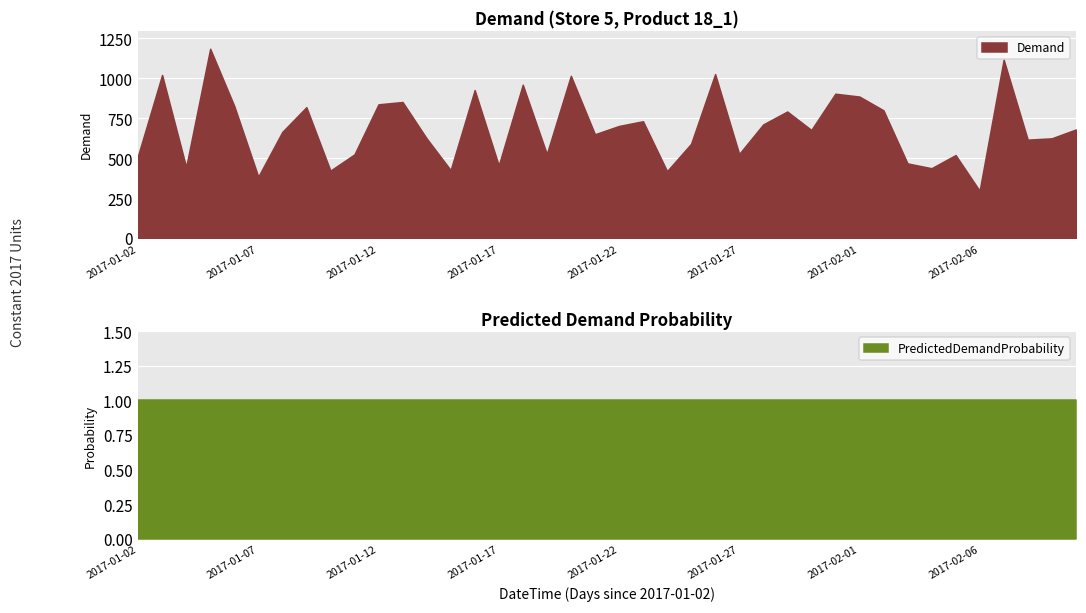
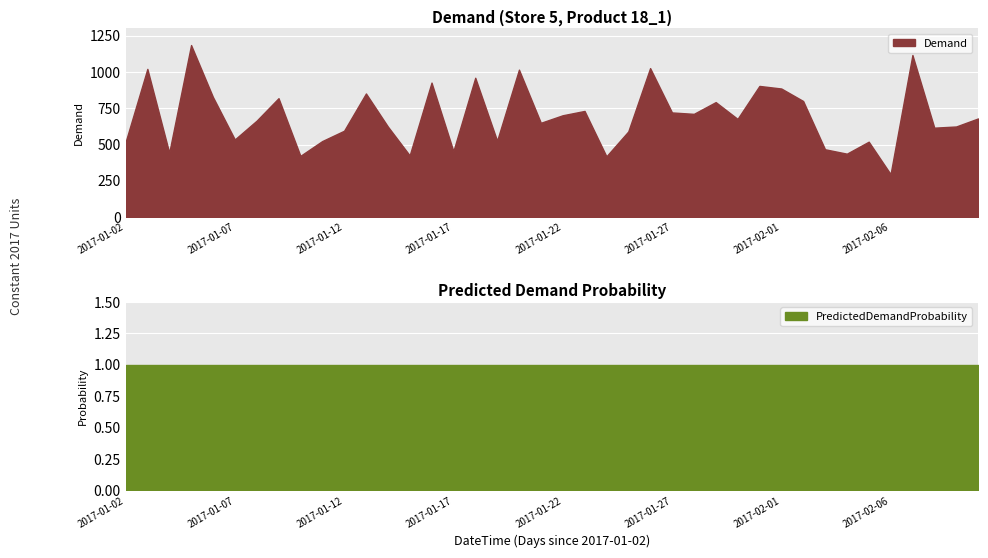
  {
    "Demand (Store 5, Product 18_1)": {
      "2017-01-02": 520,
-     "2017-01-07": 380,
-     "2017-01-12": 840,
+     "2017-01-07": 530,
+     "2017-01-12": 590,
      "2017-01-17": 450,
      "2017-01-22": 700,
-     "2017-01-27": 530,
+     "2017-01-27": 720,
      "2017-02-01": 890,
      "2017-02-06": 300
    },
    "Predicted Demand Probability": {
      "2017-01-02": 1.00,
      "2017-01-07": 1.00,
      "2017-01-12": 1.00,
      "2017-01-17": 1.00,
      "2017-01-22": 1.00,
      "2017-01-27": 1.00,
      "2017-02-01": 1.00,
      "2017-02-06": 1.00
    }
  }
